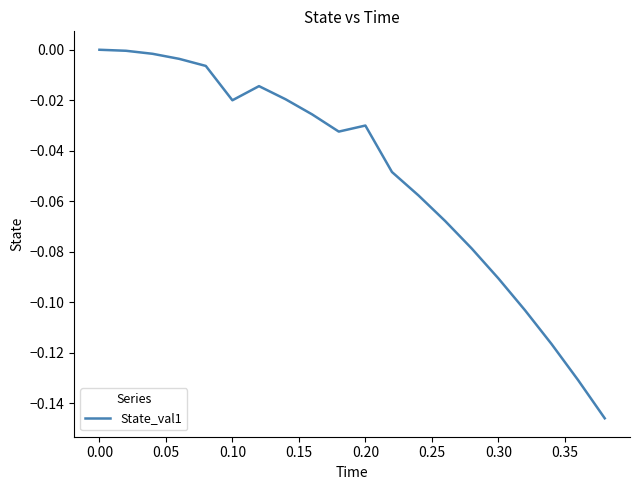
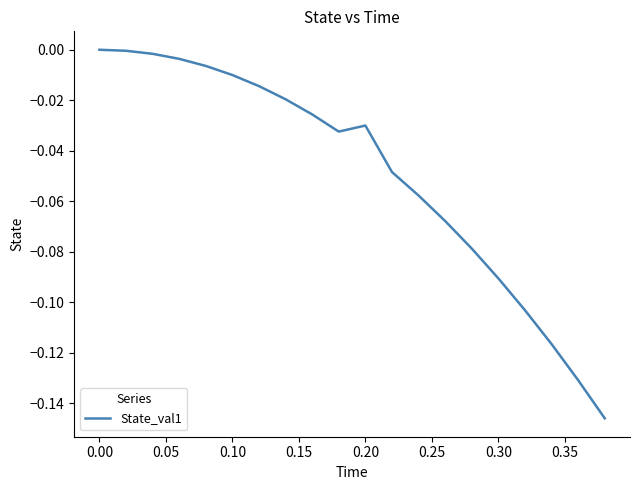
  {
    "0.00": 0.00,
-   "0.10": -0.02,
+   "0.10": -0.01,
    "0.20": -0.03,
    "0.30": -0.09
  }
